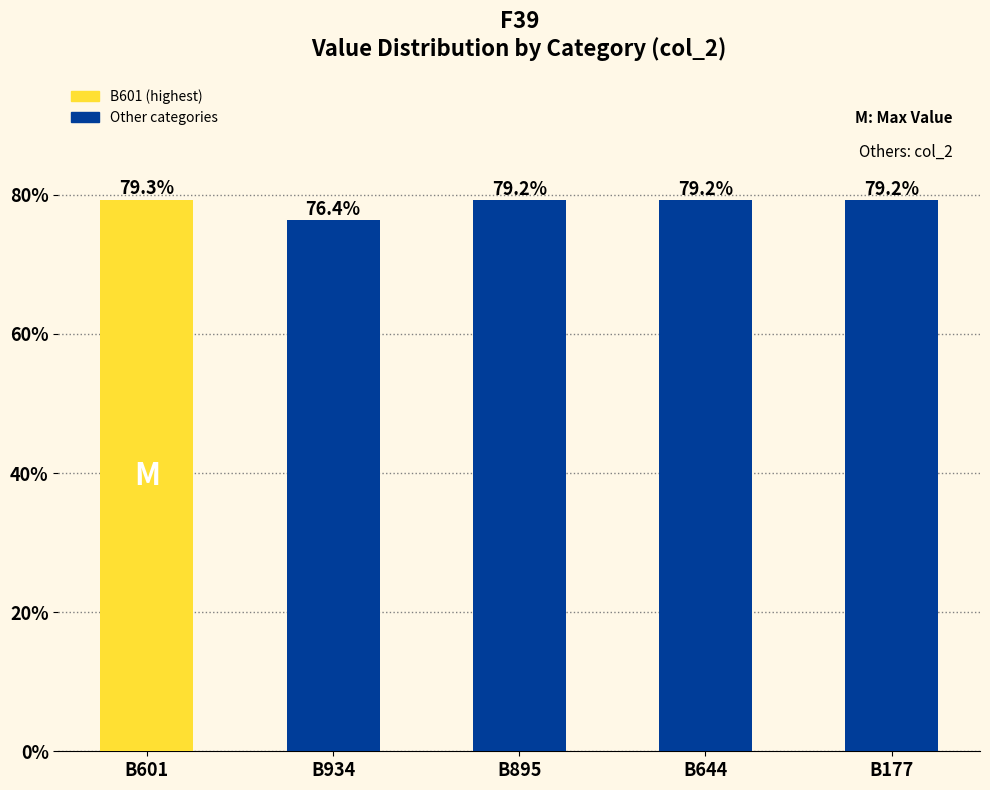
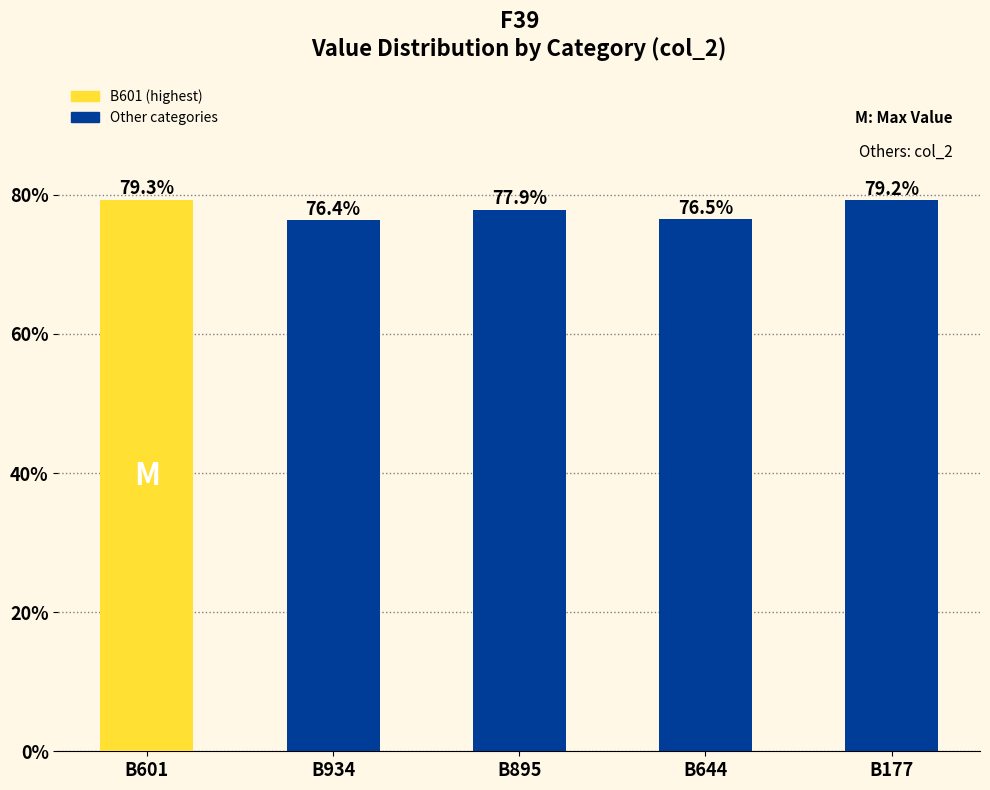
  {
    "B601": "79.3%",
    "B934": "76.4%",
-   "B895": "79.2%",
-   "B644": "79.2%",
+   "B895": "77.9%",
+   "B644": "76.5%",
    "B177": "79.2%"
  }
